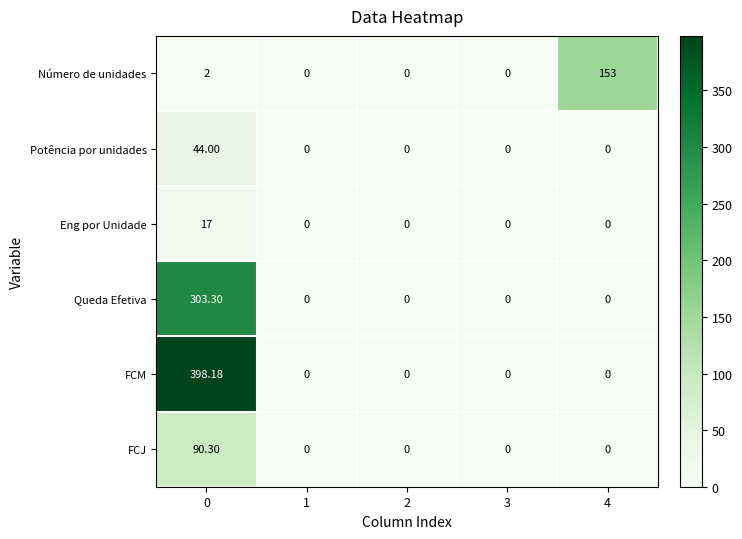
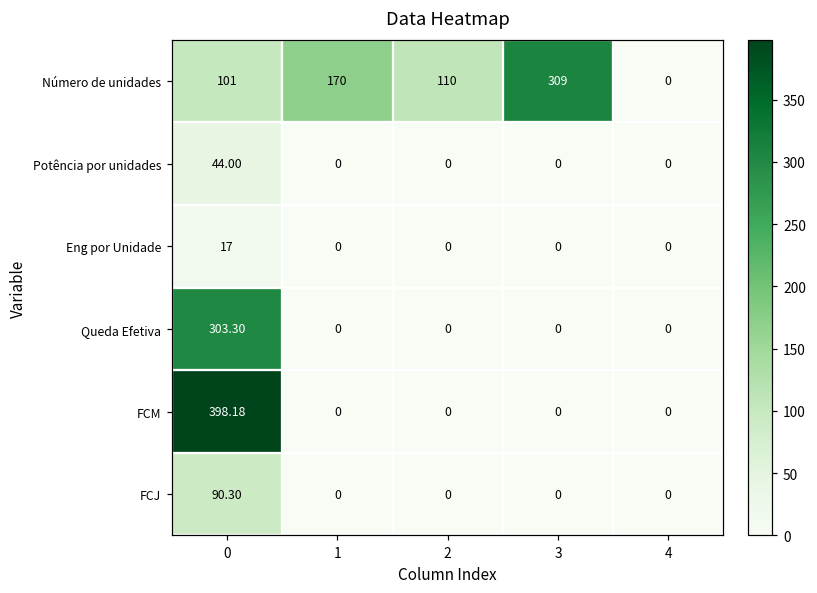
  {
    "Número de unidades": {
-     "0": 2,
-     "1": 0,
-     "2": 0,
-     "3": 0,
-     "4": 153
+     "0": 101,
+     "1": 170,
+     "2": 110,
+     "3": 309,
+     "4": 0
    },
    "Potência por unidades": {
      "0": 44.00,
      "1": 0,
      "2": 0,
      "3": 0,
      "4": 0
    },
    "Eng por Unidade": {
      "0": 17,
      "1": 0,
      "2": 0,
      "3": 0,
      "4": 0
    },
    "Queda Efetiva": {
      "0": 303.30,
      "1": 0,
      "2": 0,
      "3": 0,
      "4": 0
    },
    "FCM": {
      "0": 398.18,
      "1": 0,
      "2": 0,
      "3": 0,
      "4": 0
    },
    "FCJ": {
      "0": 90.30,
      "1": 0,
      "2": 0,
      "3": 0,
      "4": 0
    }
  }
